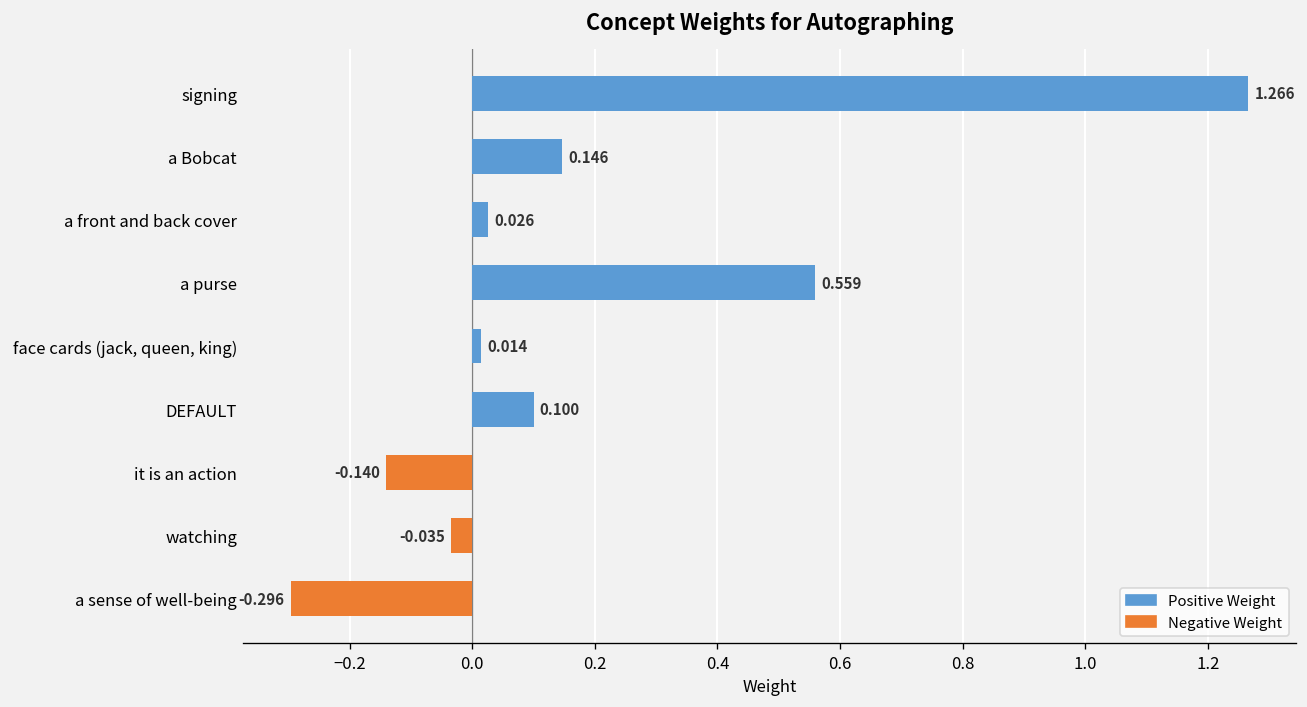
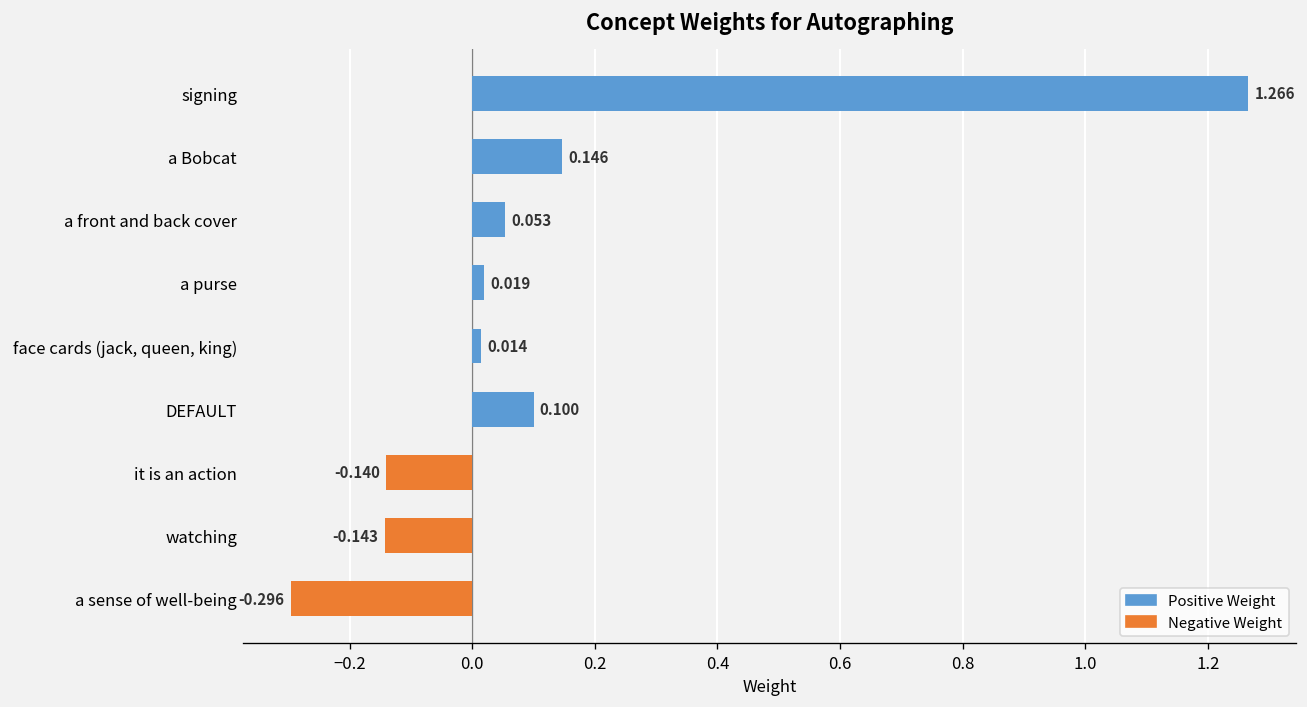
  {
    "signing": 1.266,
    "a Bobcat": 0.146,
-   "a front and back cover": 0.026,
-   "a purse": 0.559,
+   "a front and back cover": 0.053,
+   "a purse": 0.019,
    "face cards (jack, queen, king)": 0.014,
    "DEFAULT": 0.100,
    "it is an action": -0.140,
-   "watching": -0.035,
+   "watching": -0.143,
    "a sense of well-being": -0.296
  }
